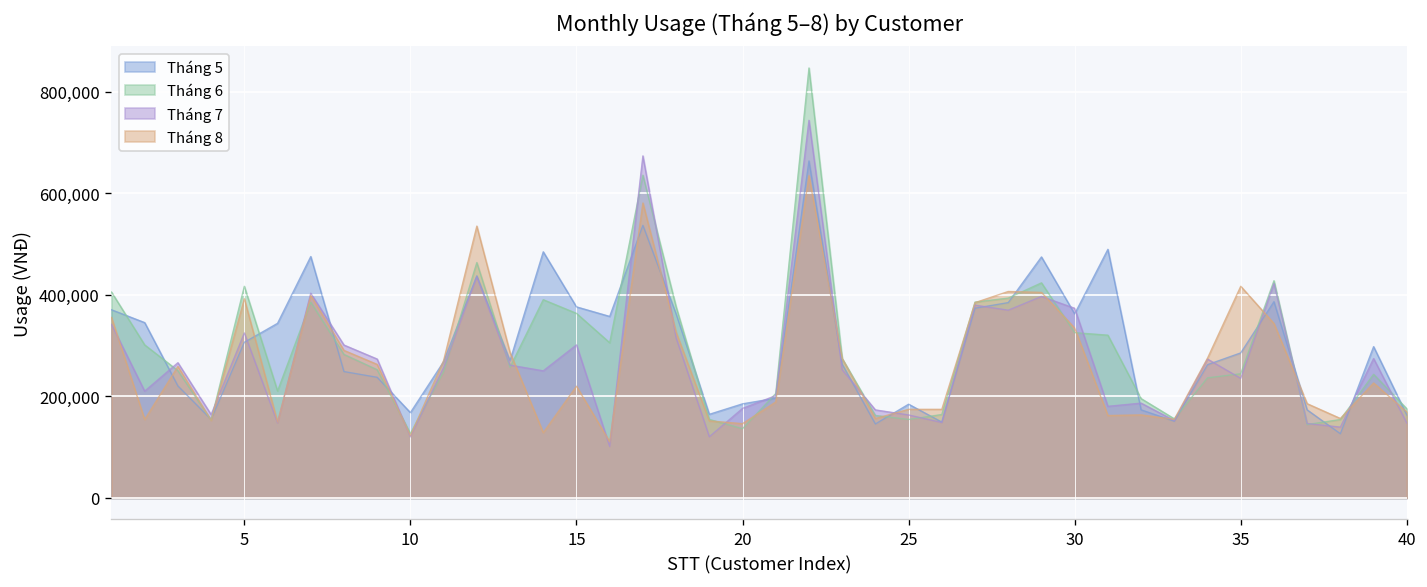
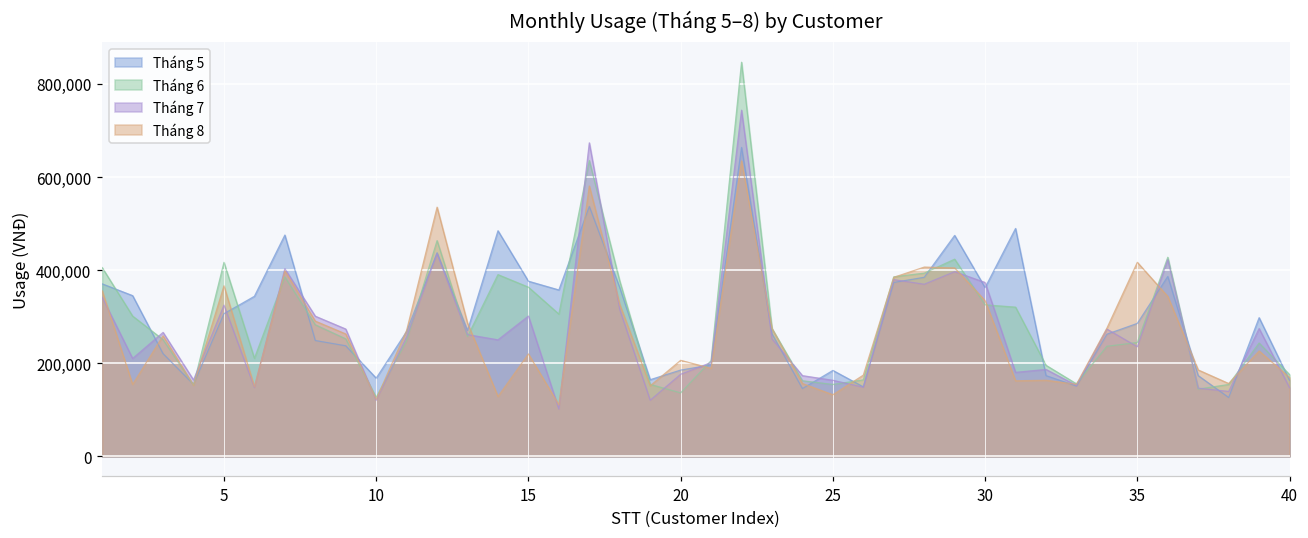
  {
    "Tháng 8": {
-     "5": "390,000",
+     "5": "370,000",
      "15": "220,000",
-     "20": "150,000",
-     "25": "170,000",
+     "20": "210,000",
+     "25": "130,000",
      "30": "330,000",
      "35": "420,000"
    }
  }
